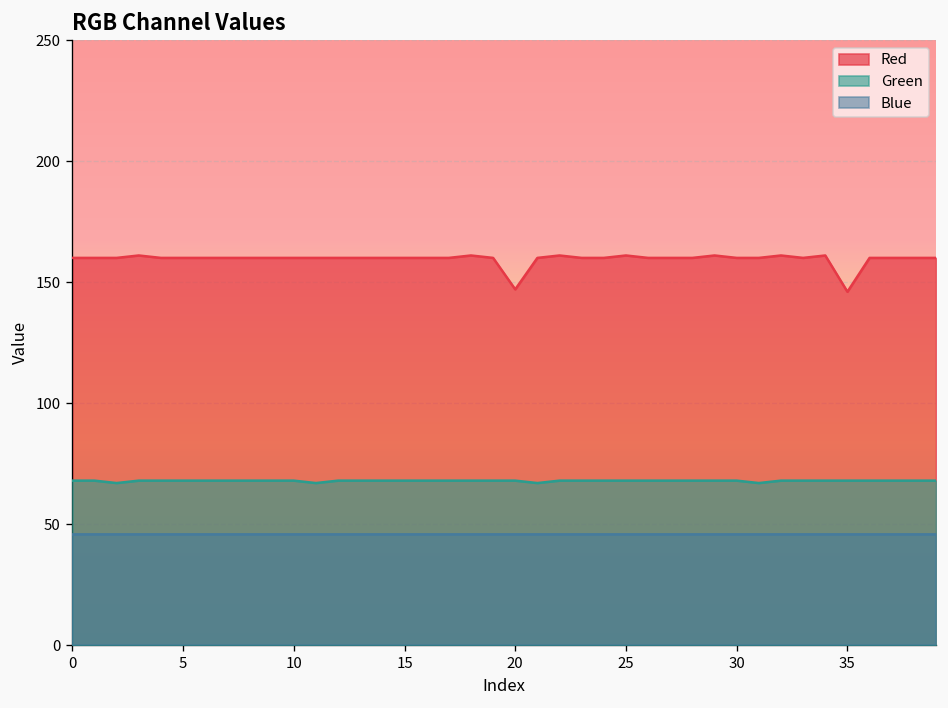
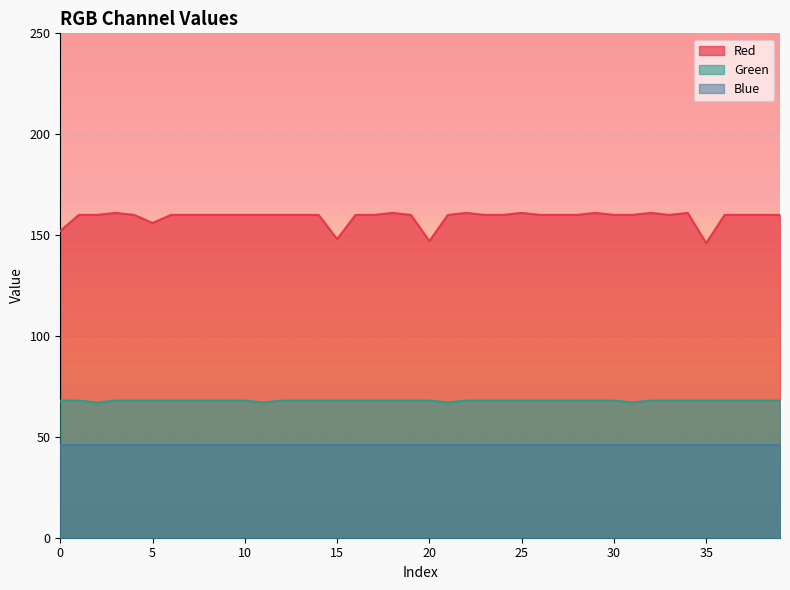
  {
    "Red": {
-     "0": 160,
-     "5": 160,
+     "0": 152,
+     "5": 156,
      "10": 160,
-     "15": 160,
+     "15": 148,
      "20": 147,
      "25": 161,
      "30": 160,
      "35": 146
    }
  }
